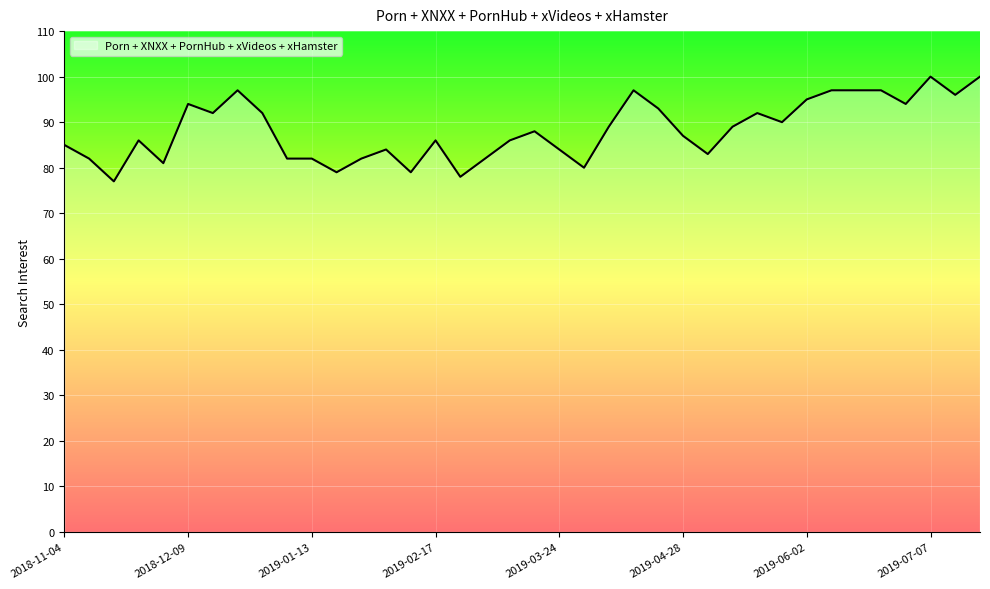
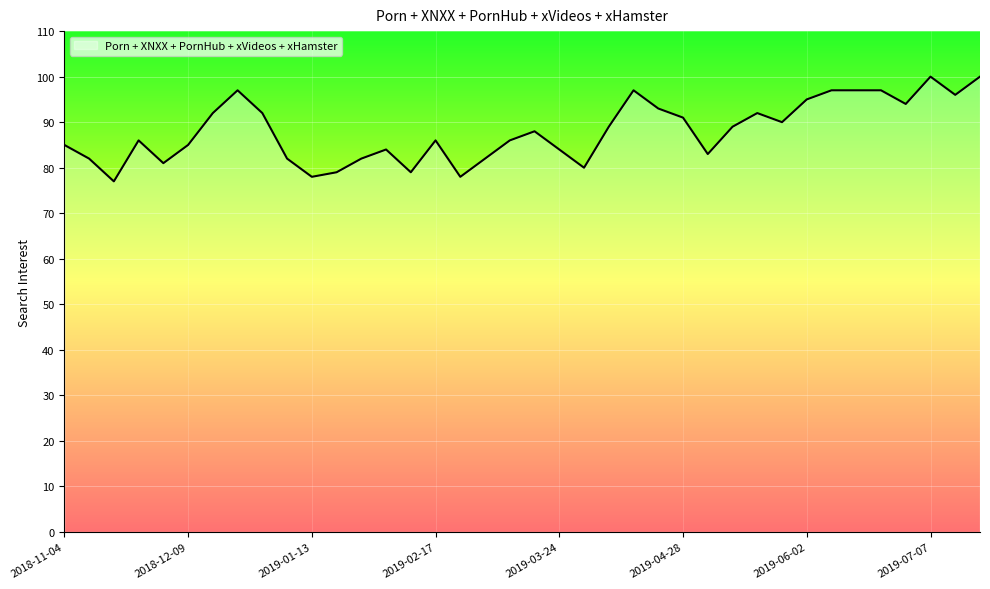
  {
    "2018-11-04": 85,
-   "2018-12-09": 94,
-   "2019-01-13": 82,
+   "2018-12-09": 85,
+   "2019-01-13": 78,
    "2019-02-17": 86,
    "2019-03-24": 84,
-   "2019-04-28": 87,
+   "2019-04-28": 91,
    "2019-06-02": 95,
    "2019-07-07": 100
  }
